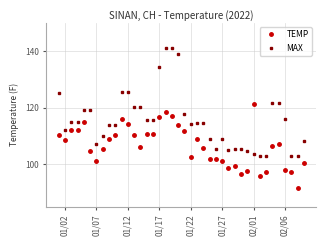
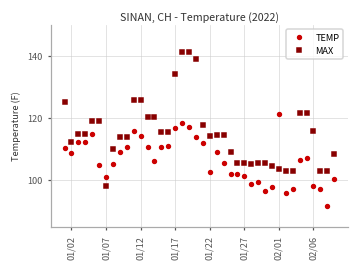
  {
    "TEMP": {
      "01/02": 109,
      "01/07": 101,
      "01/12": 114,
      "01/17": 117,
      "01/22": 103,
      "01/27": 101,
      "02/01": 121,
      "02/06": 98
    },
    "MAX": {
      "01/02": 112,
-     "01/07": 107,
+     "01/07": 98,
      "01/12": 126,
      "01/17": 134,
      "01/22": 114,
-     "01/27": 109,
+     "01/27": 105,
      "02/01": 103,
      "02/06": 116
    }
  }
